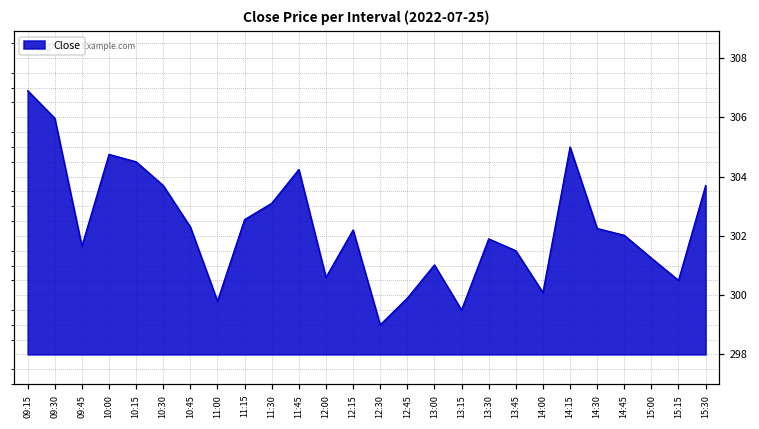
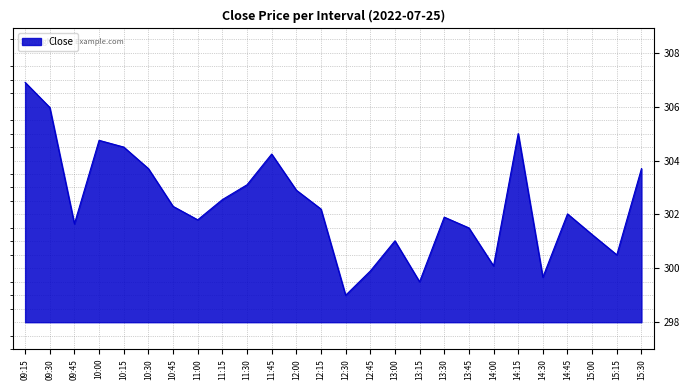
  {
    "09:15": 306.9,
    "09:30": 306.0,
    "09:45": 301.7,
    "10:00": 304.8,
    "10:15": 304.5,
    "10:30": 303.7,
    "10:45": 302.3,
-   "11:00": 299.8,
+   "11:00": 301.8,
    "11:15": 302.6,
    "11:30": 303.1,
    "11:45": 304.2,
-   "12:00": 300.6,
+   "12:00": 302.9,
    "12:15": 302.2,
    "12:30": 299.0,
    "12:45": 299.9,
    "13:00": 301.0,
    "13:15": 299.5,
    "13:30": 301.9,
    "13:45": 301.5,
    "14:00": 300.1,
    "14:15": 305.0,
-   "14:30": 302.3,
+   "14:30": 299.7,
    "14:45": 302.0,
    "15:00": 301.3,
    "15:15": 300.5,
    "15:30": 303.7
  }
